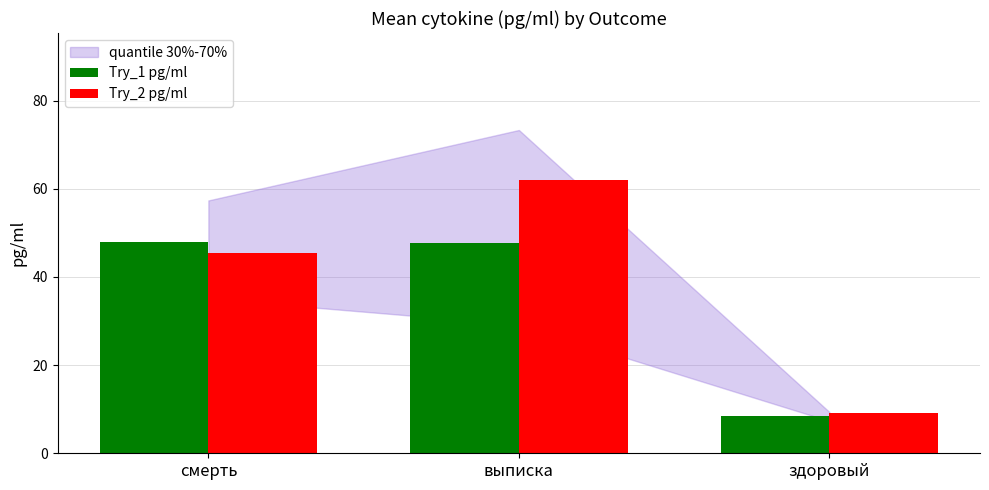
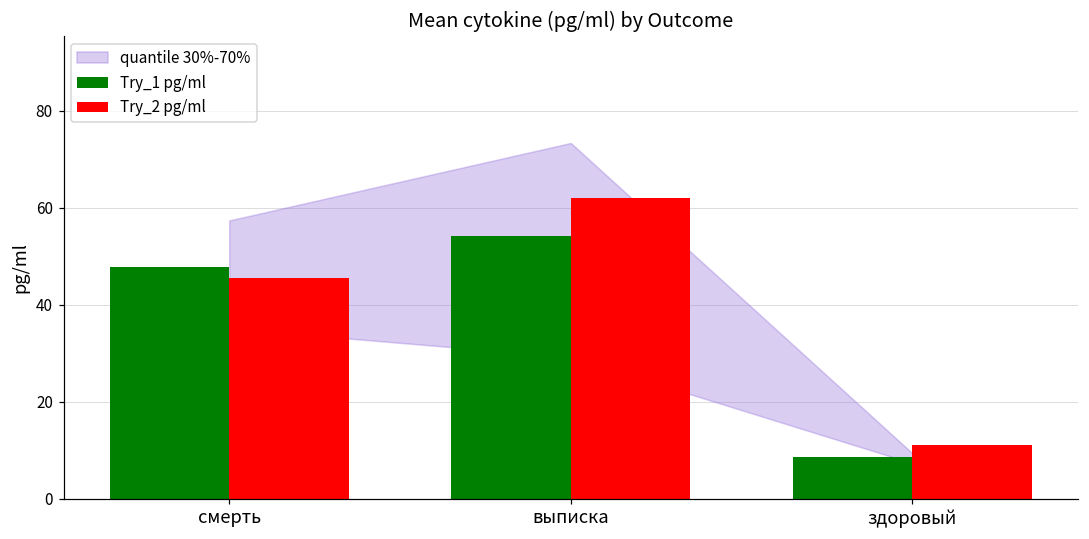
  {
    "Try_1 pg/ml": {
      "смерть": 48,
-     "выписка": 48,
+     "выписка": 54,
      "здоровый": 9
    },
    "Try_2 pg/ml": {
      "смерть": 45,
      "выписка": 62,
-     "здоровый": 9
+     "здоровый": 11
    }
  }
